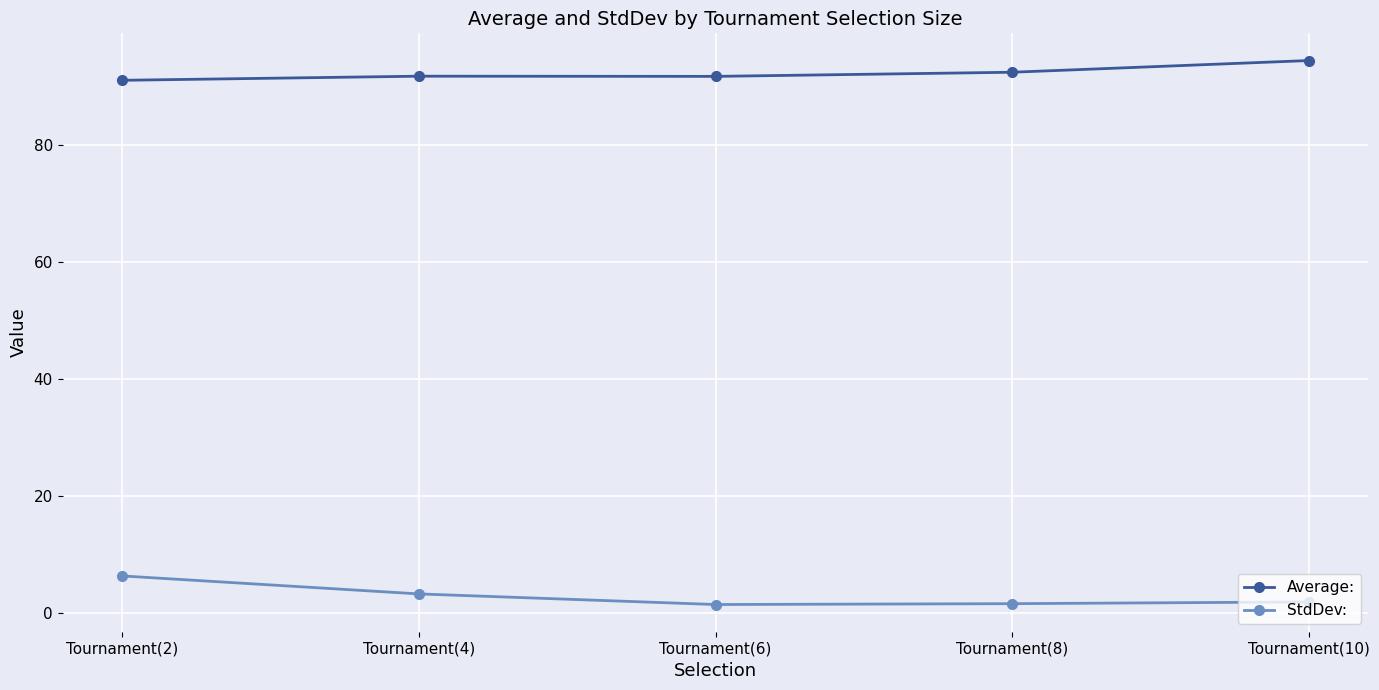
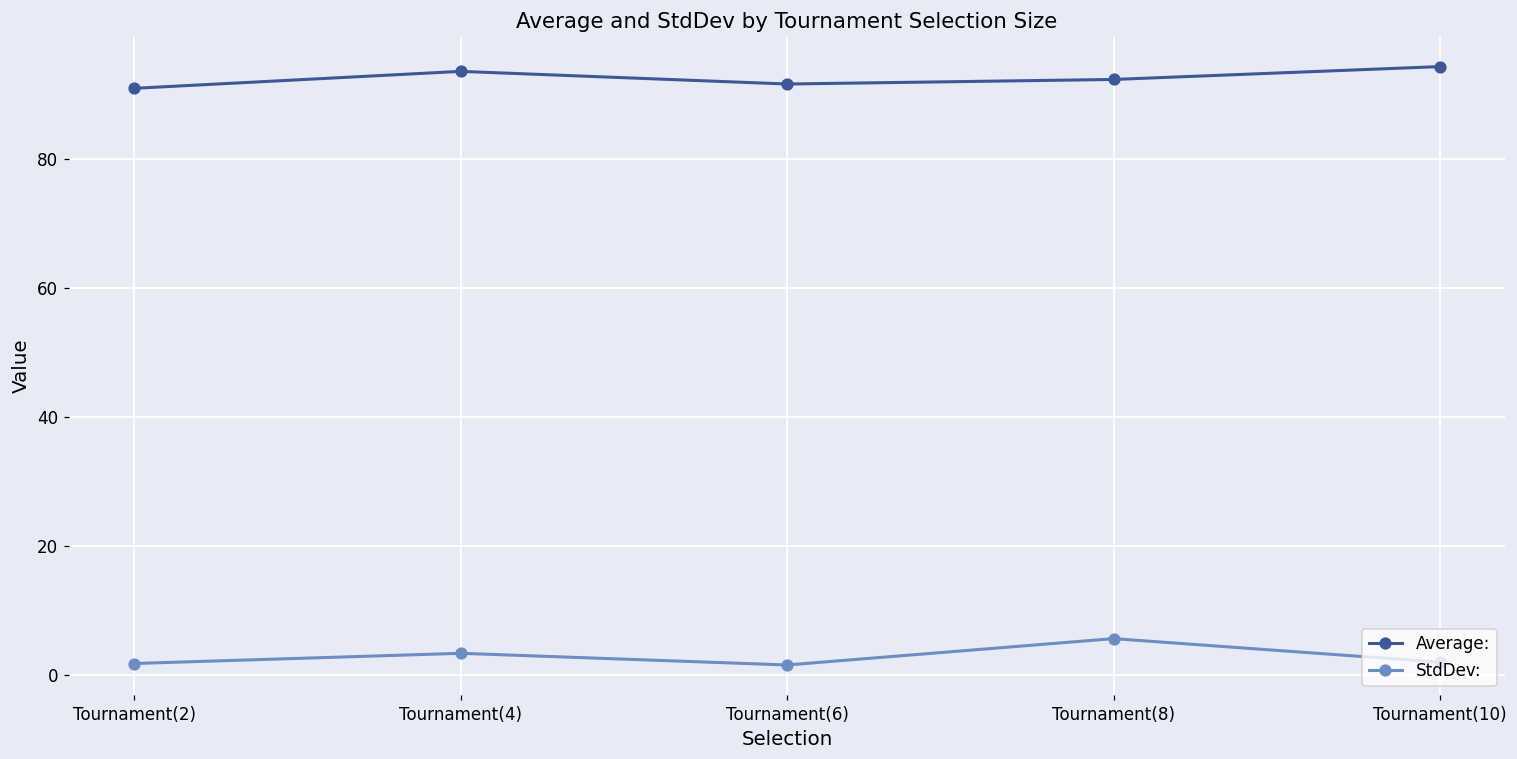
  {
    "Average:": {
      "Tournament(2)": 91,
-     "Tournament(4)": 92,
+     "Tournament(4)": 94,
      "Tournament(6)": 92,
      "Tournament(8)": 92,
      "Tournament(10)": 94
    },
    "StdDev:": {
-     "Tournament(2)": 6,
+     "Tournament(2)": 2,
      "Tournament(4)": 3,
      "Tournament(6)": 2,
-     "Tournament(8)": 2
+     "Tournament(8)": 6
    }
  }
